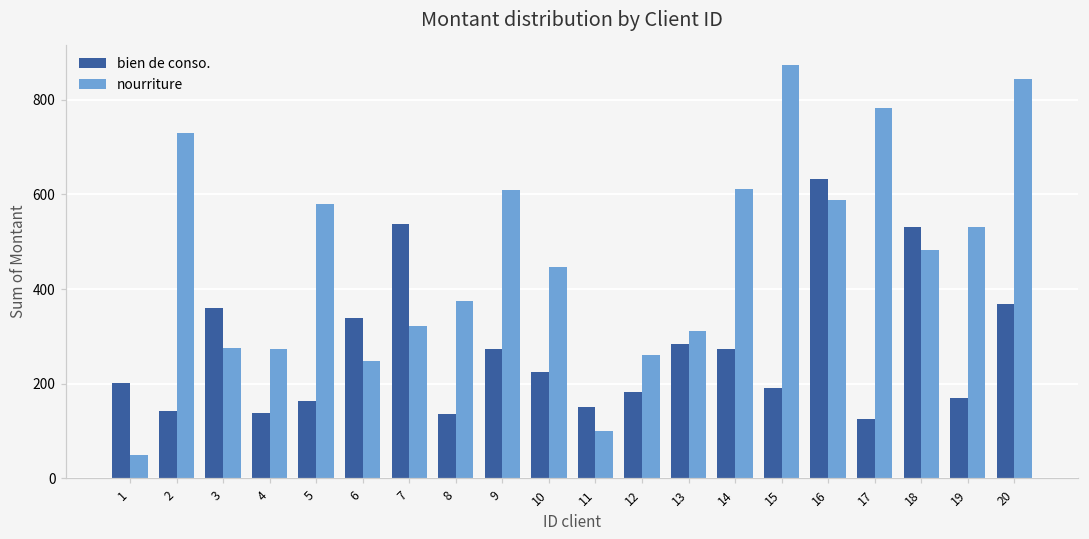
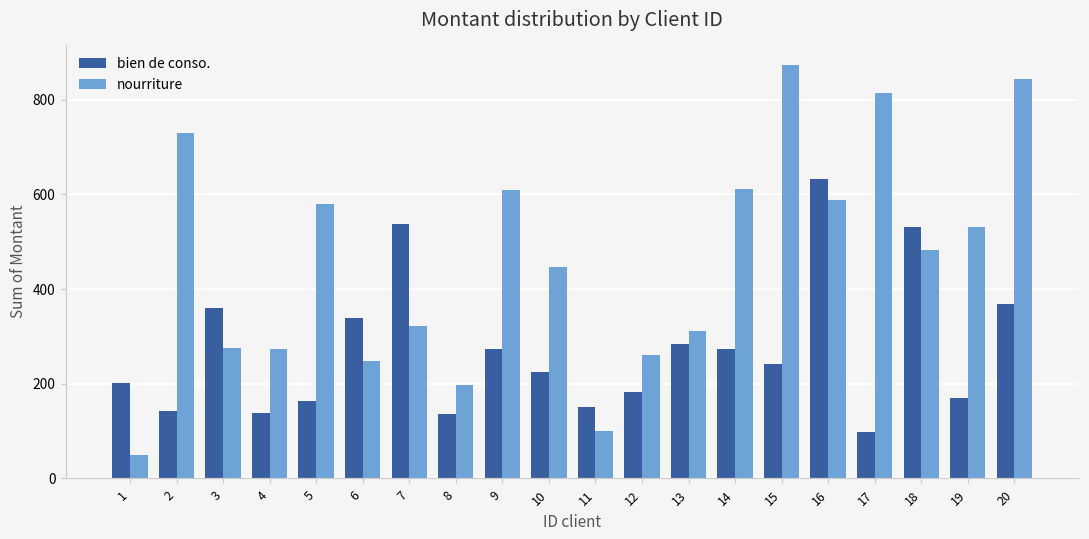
  {
    "bien de conso.": {
      "1": 200,
      "2": 140,
      "3": 360,
      "4": 140,
      "5": 160,
      "6": 340,
      "7": 540,
      "8": 140,
      "9": 270,
      "10": 220,
      "11": 150,
      "12": 180,
      "13": 280,
      "14": 270,
-     "15": 190,
+     "15": 240,
      "16": 630,
-     "17": 130,
+     "17": 100,
      "18": 530,
      "19": 170,
      "20": 370
    },
    "nourriture": {
      "1": 50,
      "2": 730,
      "3": 280,
      "4": 270,
      "5": 580,
      "6": 250,
      "7": 320,
-     "8": 370,
+     "8": 200,
      "9": 610,
      "10": 450,
      "11": 100,
      "12": 260,
      "13": 310,
      "14": 610,
      "15": 870,
      "16": 590,
-     "17": 780,
+     "17": 810,
      "18": 480,
      "19": 530,
      "20": 840
    }
  }
